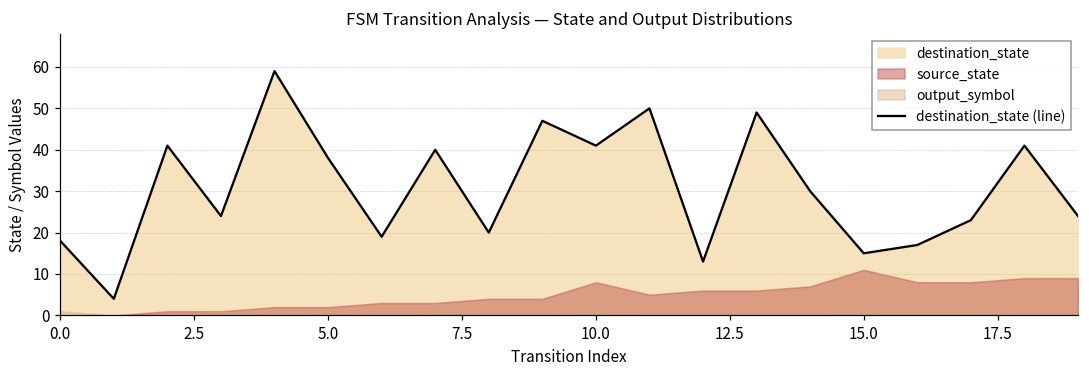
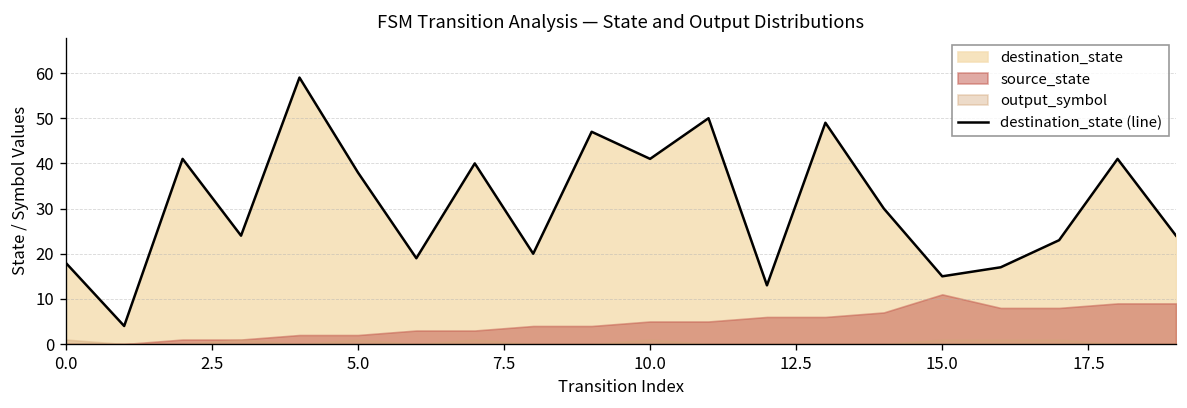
  {
    "source_state": {
      "0.0": 0,
      "5.0": 2,
-     "10.0": 8,
+     "10.0": 5,
      "15.0": 11
    }
  }
